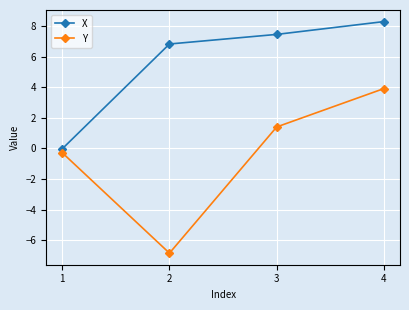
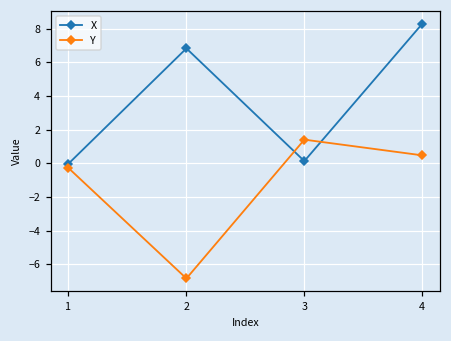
  {
    "X": {
      "1": 0.0,
      "2": 6.8,
-     "3": 7.4,
+     "3": 0.1,
      "4": 8.3
    },
    "Y": {
      "1": -0.3,
      "2": -6.8,
      "3": 1.4,
-     "4": 3.9
+     "4": 0.5
    }
  }
